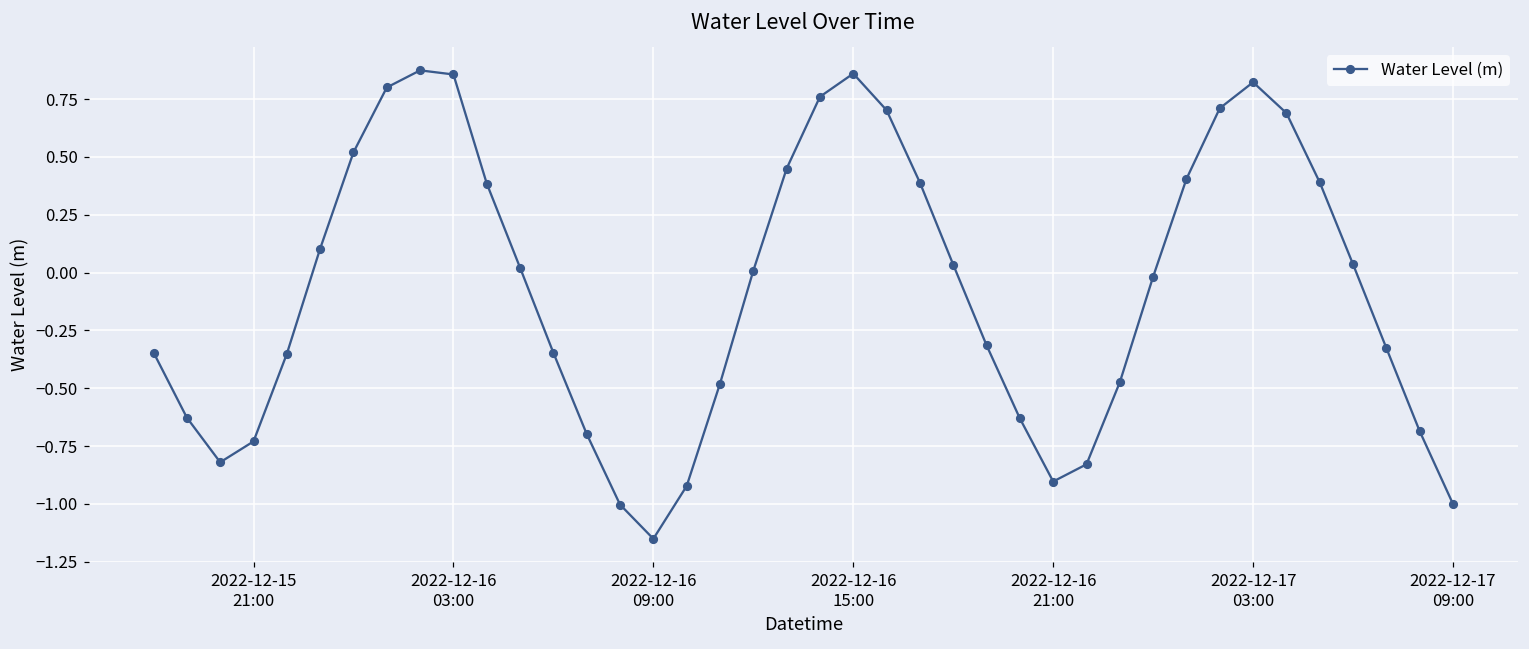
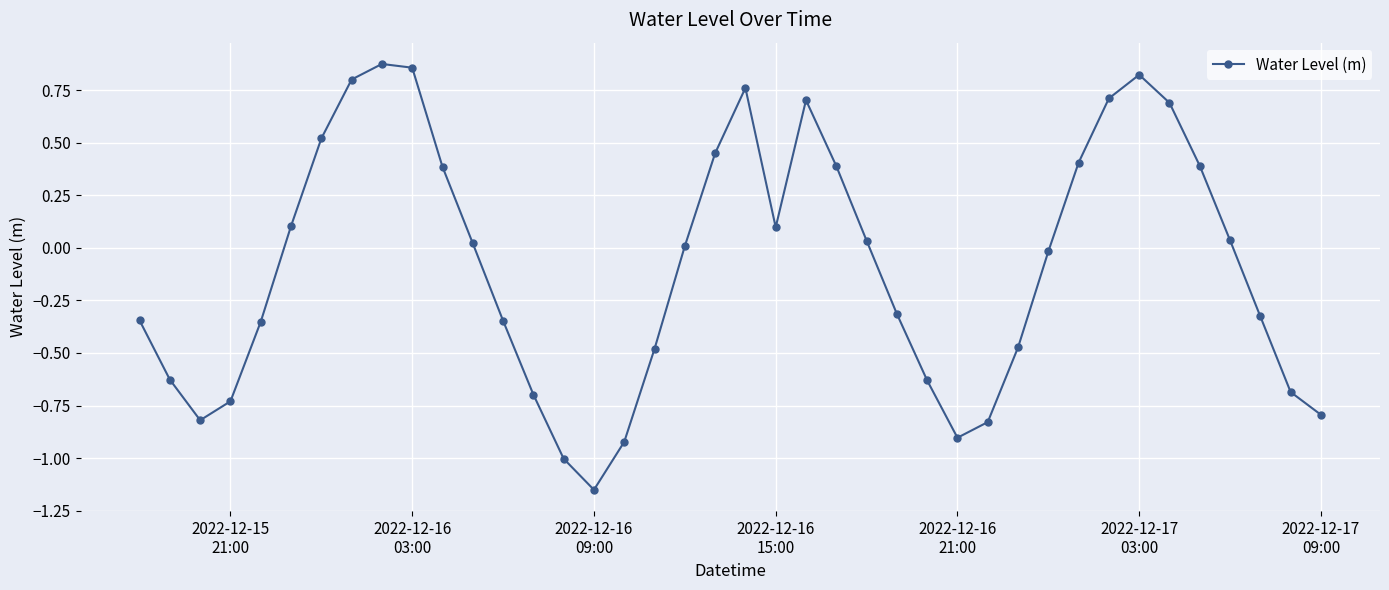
  {
    "2022-12-15 21:00": -0.73,
    "2022-12-16 03:00": 0.86,
    "2022-12-16 09:00": -1.15,
-   "2022-12-16 15:00": 0.86,
+   "2022-12-16 15:00": 0.10,
    "2022-12-16 21:00": -0.90,
    "2022-12-17 03:00": 0.82,
-   "2022-12-17 09:00": -1.00
+   "2022-12-17 09:00": -0.79
  }
